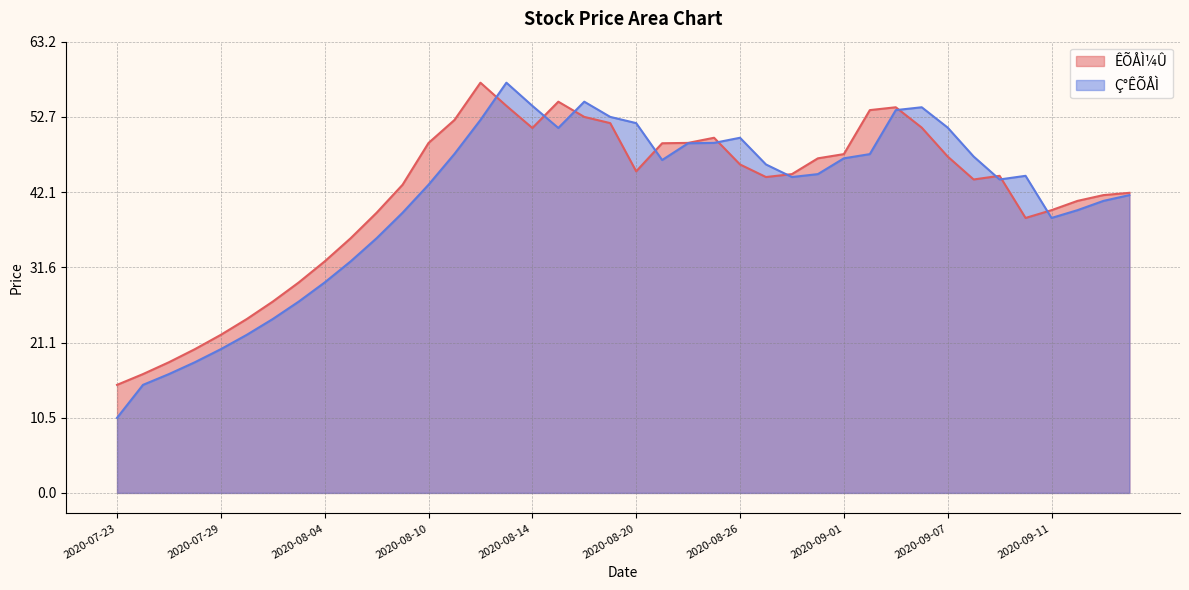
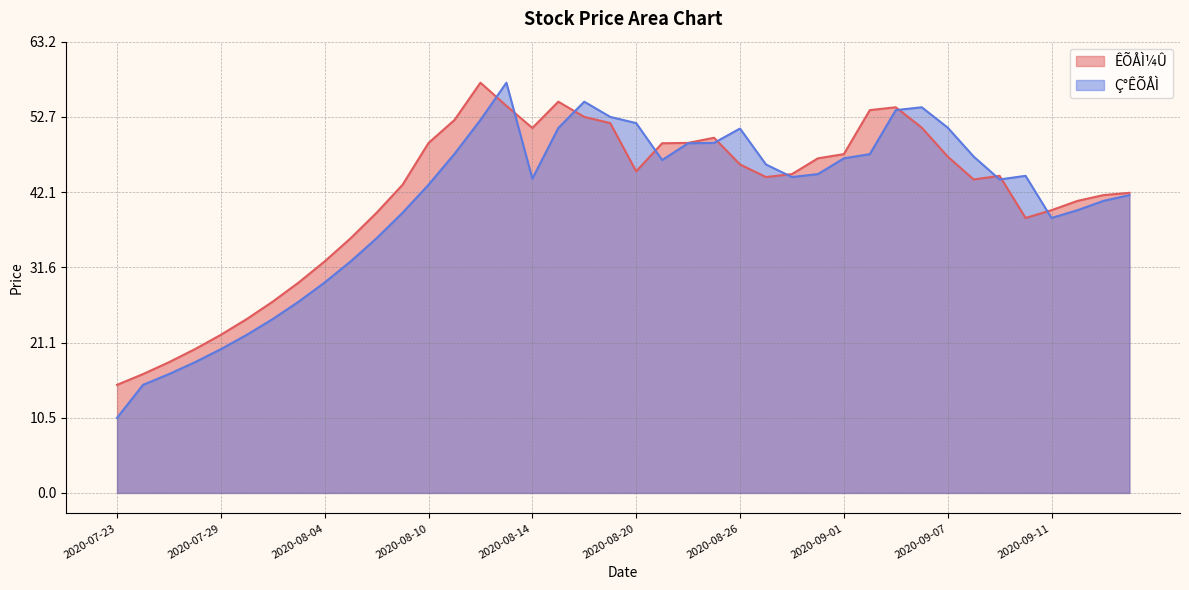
  {
    "ÊÕÅÌ¼Û": {
      "2020-07-23": 15,
      "2020-07-29": 22,
      "2020-08-04": 32,
      "2020-08-10": 49,
      "2020-08-14": 51,
      "2020-08-20": 45,
      "2020-08-26": 46,
      "2020-09-01": 47,
      "2020-09-07": 47,
      "2020-09-11": 40
    },
    "Ç°ÊÕÅÌ": {
      "2020-07-23": 11,
      "2020-07-29": 20,
      "2020-08-04": 29,
      "2020-08-10": 43,
-     "2020-08-14": 54,
+     "2020-08-14": 44,
      "2020-08-20": 52,
-     "2020-08-26": 50,
+     "2020-08-26": 51,
      "2020-09-01": 47,
      "2020-09-07": 51,
      "2020-09-11": 39
    }
  }
